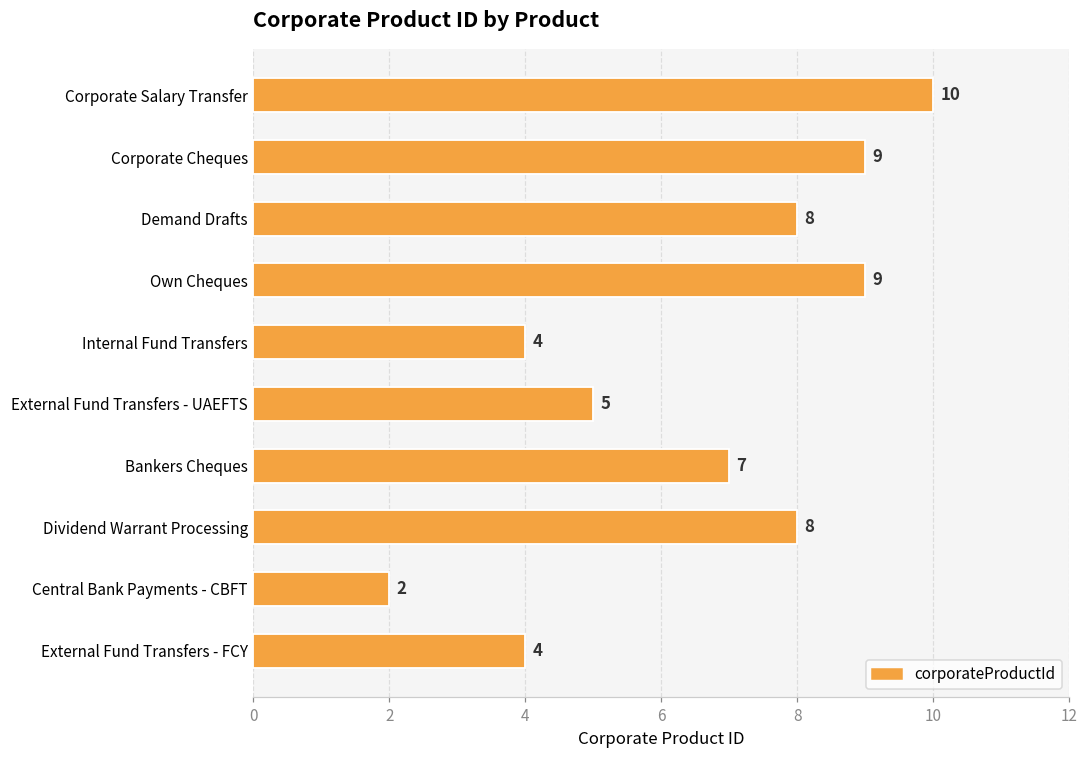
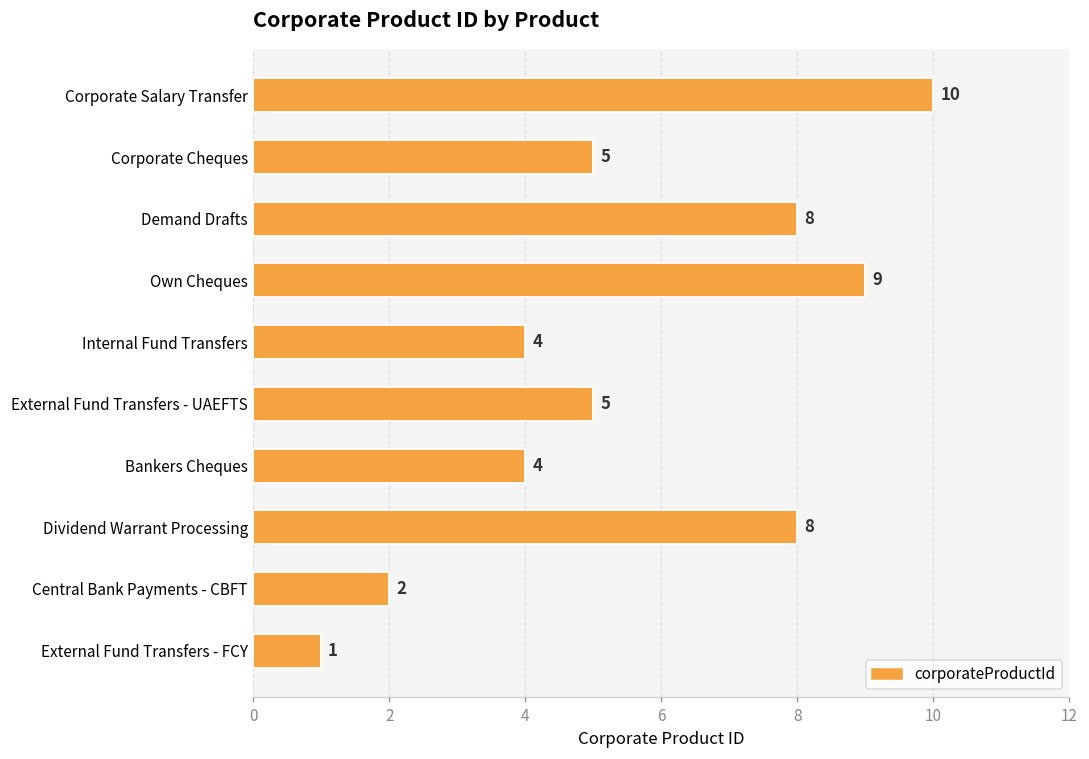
  {
    "Corporate Salary Transfer": 10,
-   "Corporate Cheques": 9,
+   "Corporate Cheques": 5,
    "Demand Drafts": 8,
    "Own Cheques": 9,
    "Internal Fund Transfers": 4,
    "External Fund Transfers - UAEFTS": 5,
-   "Bankers Cheques": 7,
+   "Bankers Cheques": 4,
    "Dividend Warrant Processing": 8,
    "Central Bank Payments - CBFT": 2,
-   "External Fund Transfers - FCY": 4
+   "External Fund Transfers - FCY": 1
  }
